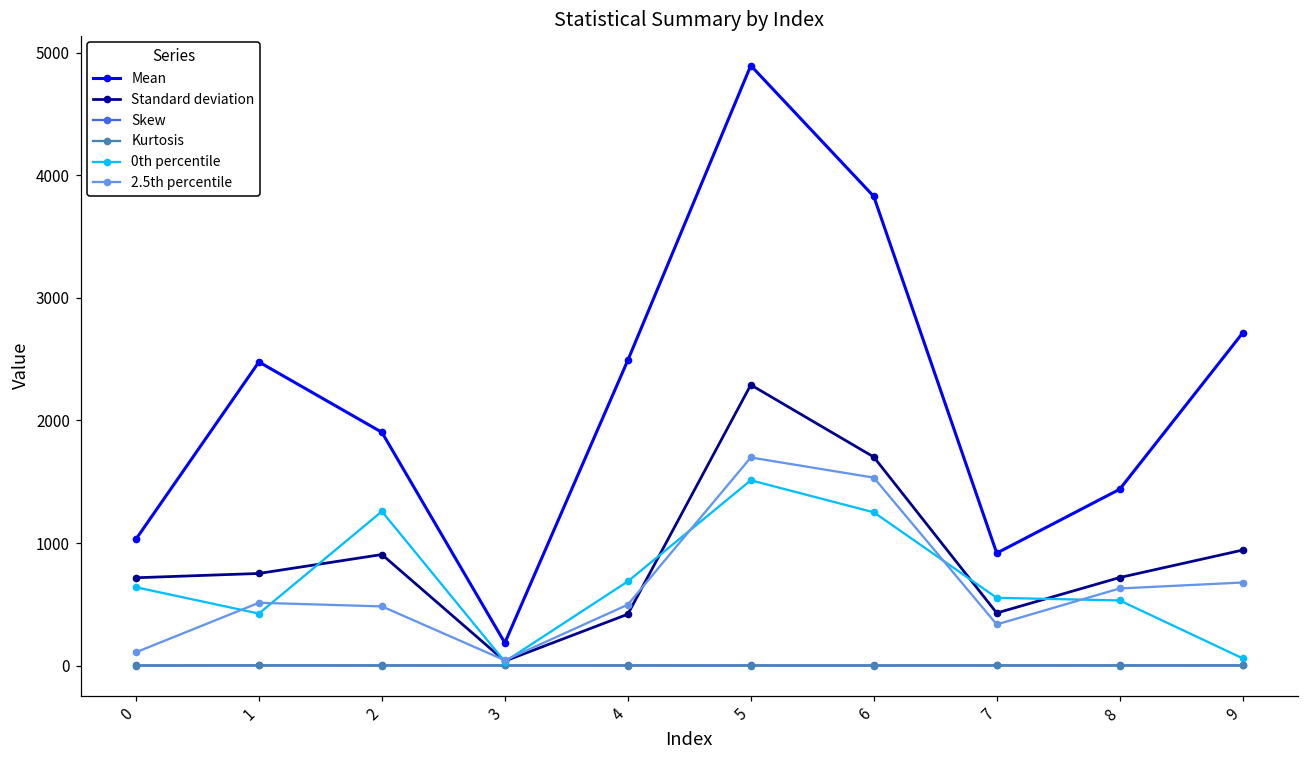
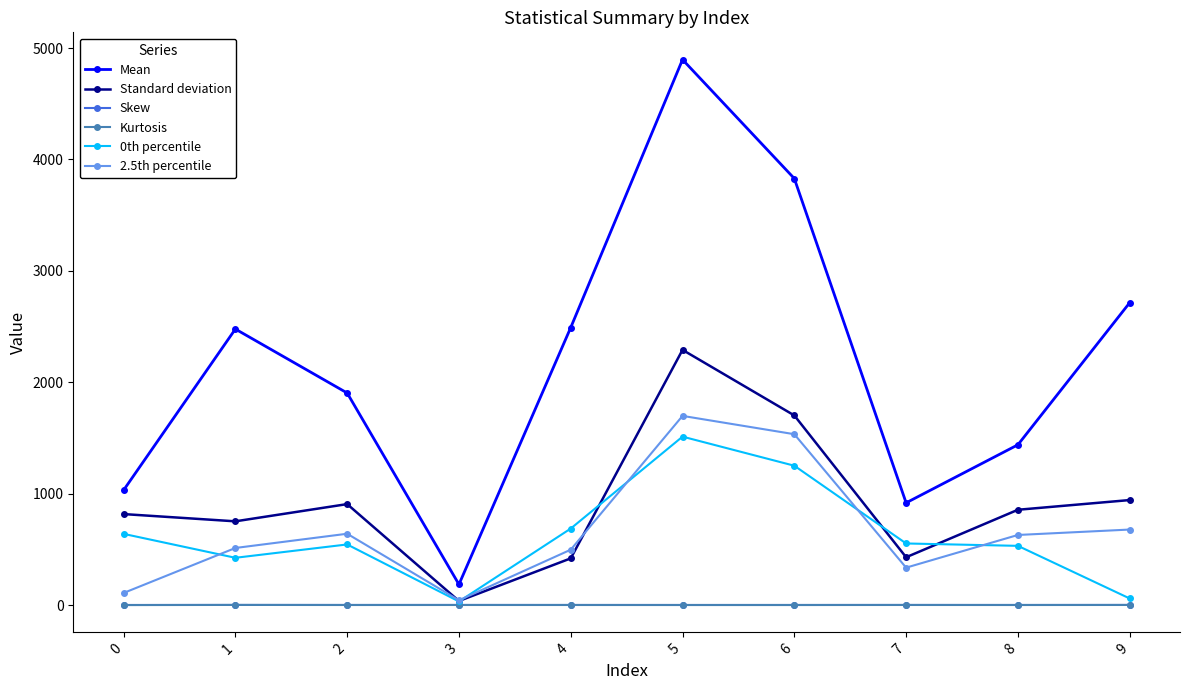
  {
    "Mean": {
      "0": 1030,
      "1": 2480,
      "2": 1900,
      "3": 190,
      "4": 2490,
      "5": 4900,
      "6": 3830,
      "7": 920,
      "8": 1440,
      "9": 2710
    },
    "Standard deviation": {
-     "0": 720,
+     "0": 820,
      "1": 750,
      "2": 910,
      "4": 420,
      "5": 2290,
      "6": 1700,
      "7": 430,
-     "8": 720,
+     "8": 860,
      "9": 940
    },
    "Kurtosis": {
      "0": 0,
      "1": 0,
      "2": 0,
      "3": 0,
      "4": 0,
      "5": 0,
      "6": 0,
      "7": 0,
      "8": 0,
      "9": 0
    },
    "0th percentile": {
      "0": 640,
      "1": 420,
-     "2": 1260,
+     "2": 540,
      "4": 690,
      "5": 1510,
      "6": 1250,
      "7": 550,
      "8": 530,
      "9": 60
    },
    "2.5th percentile": {
      "0": 110,
      "1": 510,
-     "2": 480,
+     "2": 640,
      "4": 500,
      "5": 1700,
      "6": 1530,
      "7": 340,
      "8": 630,
      "9": 680
    }
  }
